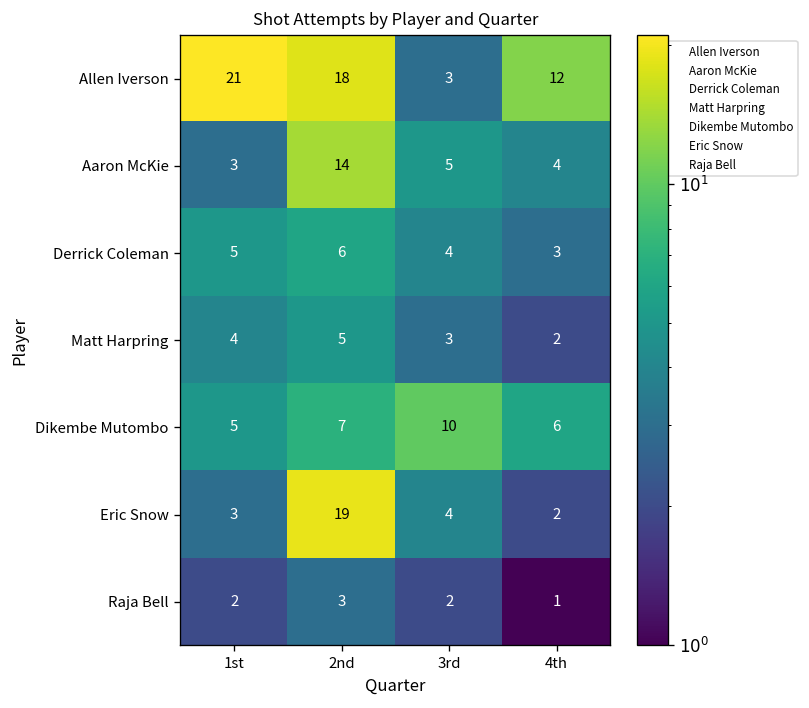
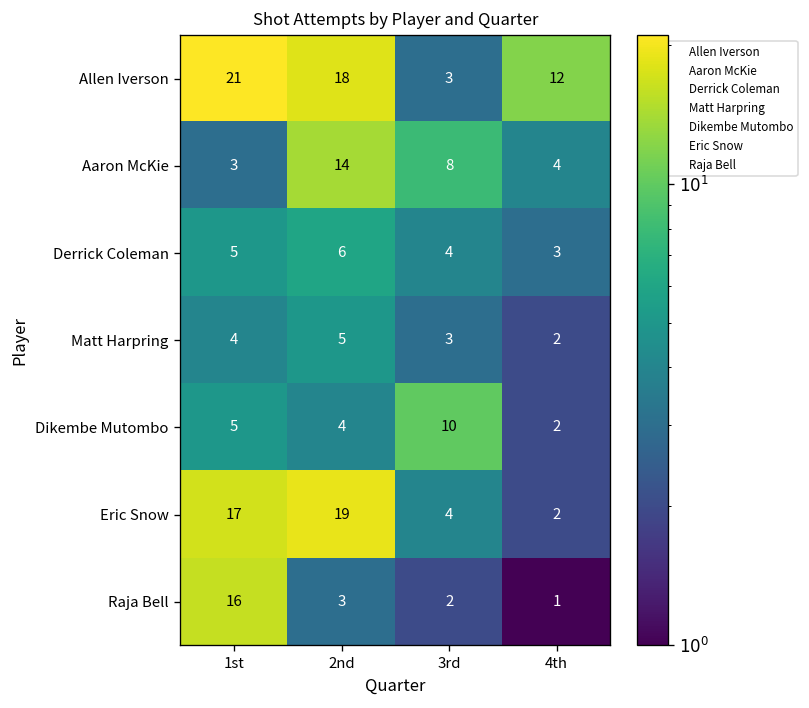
  {
    "Allen Iverson": {
      "1st": 21,
      "2nd": 18,
      "3rd": 3,
      "4th": 12
    },
    "Aaron McKie": {
      "1st": 3,
      "2nd": 14,
-     "3rd": 5,
+     "3rd": 8,
      "4th": 4
    },
    "Derrick Coleman": {
      "1st": 5,
      "2nd": 6,
      "3rd": 4,
      "4th": 3
    },
    "Matt Harpring": {
      "1st": 4,
      "2nd": 5,
      "3rd": 3,
      "4th": 2
    },
    "Dikembe Mutombo": {
      "1st": 5,
-     "2nd": 7,
+     "2nd": 4,
      "3rd": 10,
-     "4th": 6
+     "4th": 2
    },
    "Eric Snow": {
-     "1st": 3,
+     "1st": 17,
      "2nd": 19,
      "3rd": 4,
      "4th": 2
    },
    "Raja Bell": {
-     "1st": 2,
+     "1st": 16,
      "2nd": 3,
      "3rd": 2,
      "4th": 1
    }
  }
